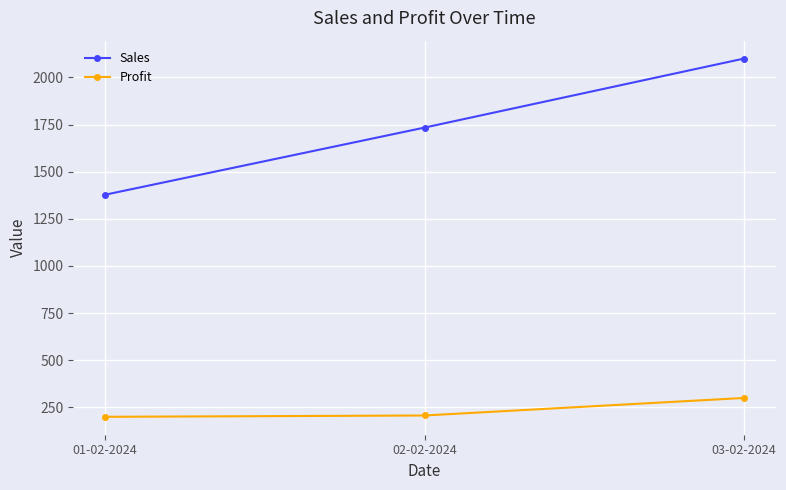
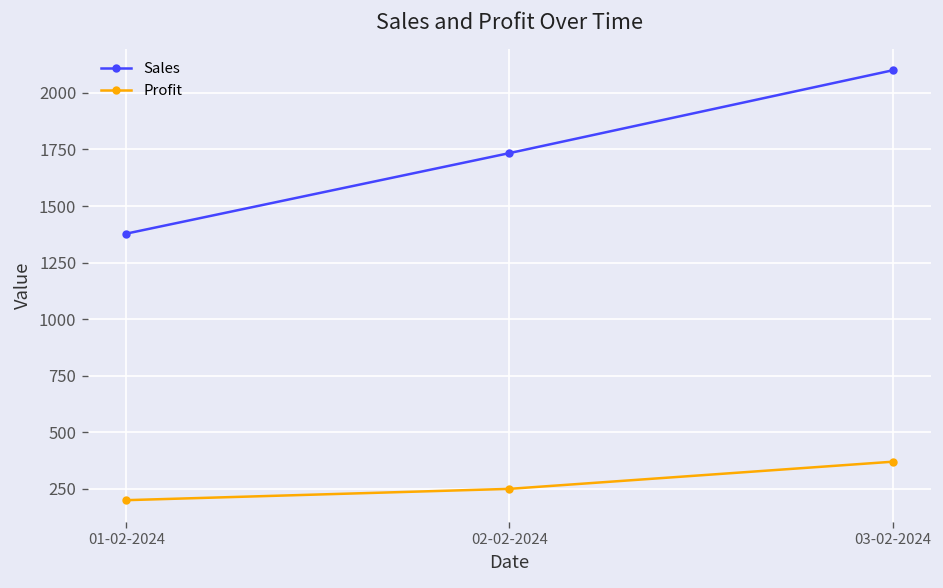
  {
    "Sales": {
      "01-02-2024": 1380,
      "02-02-2024": 1730,
      "03-02-2024": 2100
    },
    "Profit": {
      "01-02-2024": 200,
-     "02-02-2024": 210,
-     "03-02-2024": 300
+     "02-02-2024": 250,
+     "03-02-2024": 370
    }
  }
